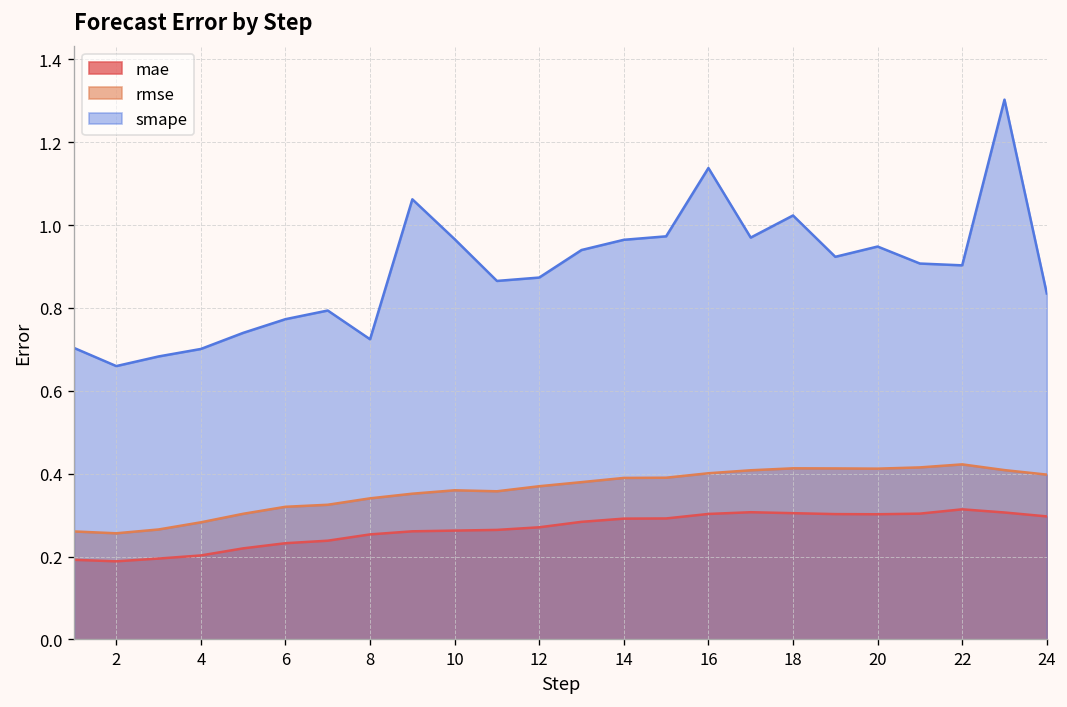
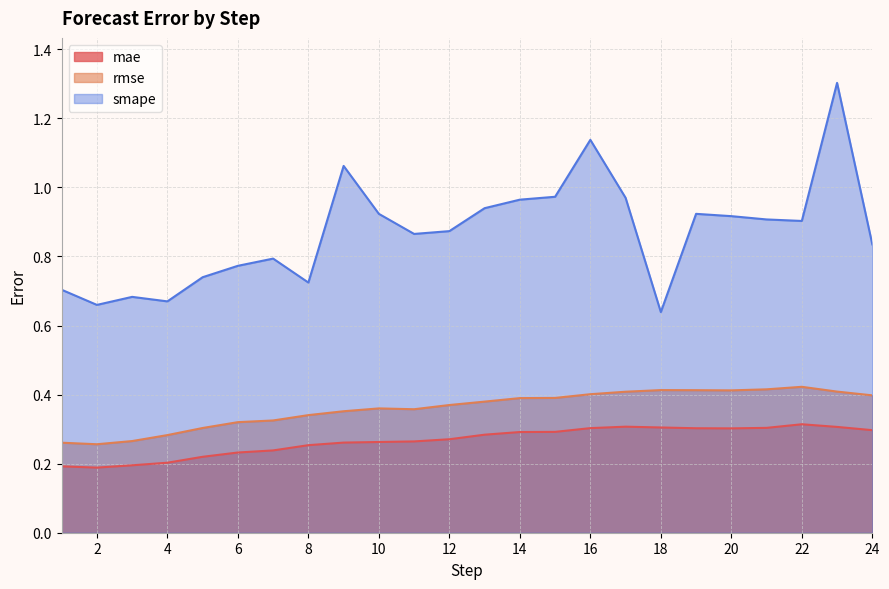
  {
    "smape": {
      "2": 0.66,
-     "4": 0.70,
+     "4": 0.67,
      "6": 0.77,
      "8": 0.72,
-     "10": 0.97,
+     "10": 0.92,
      "12": 0.87,
      "14": 0.96,
      "16": 1.14,
-     "18": 1.02,
-     "20": 0.95,
+     "18": 0.64,
+     "20": 0.92,
      "22": 0.90,
      "24": 0.83
    }
  }
